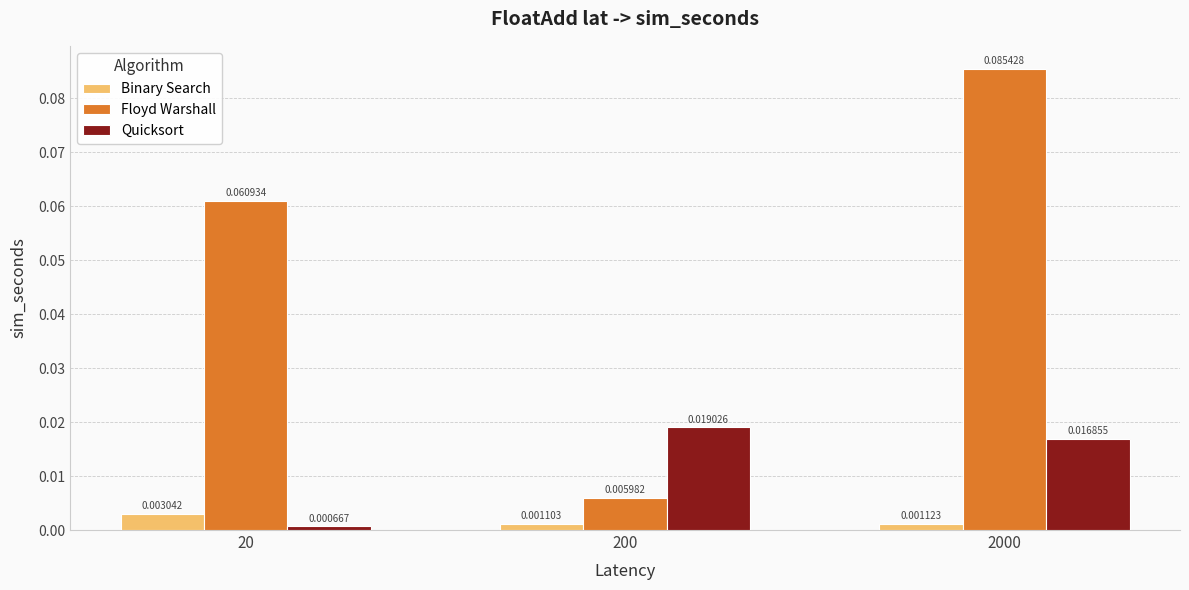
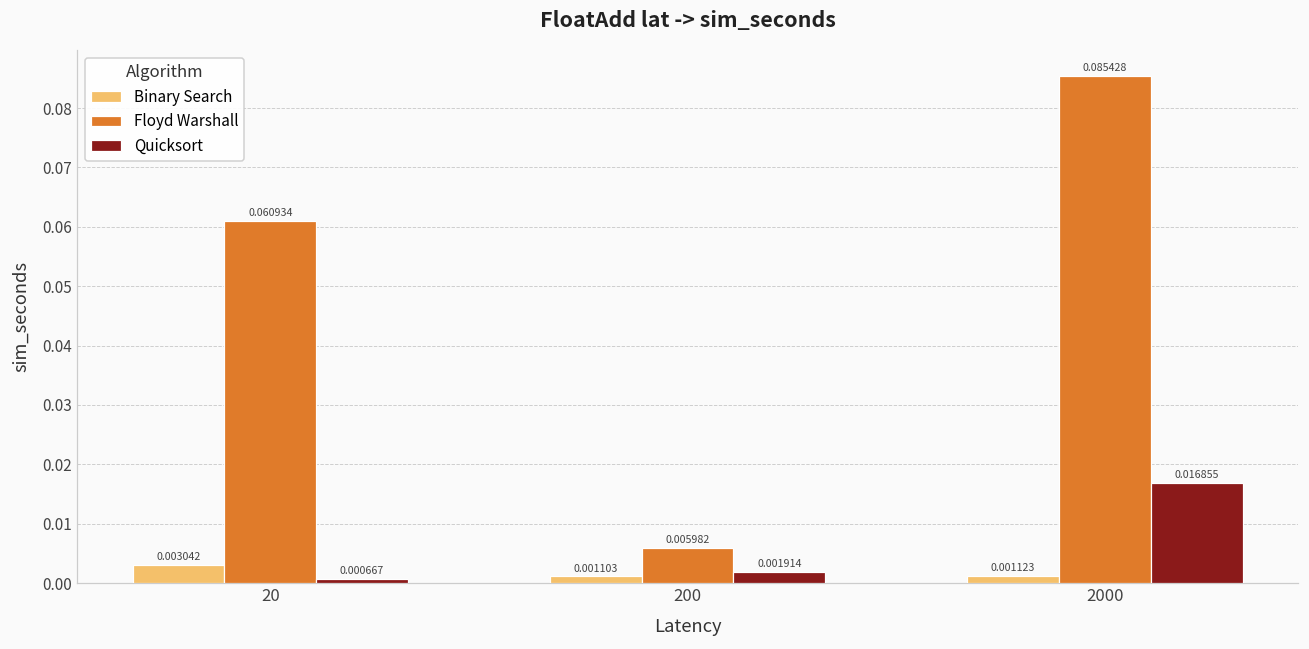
  {
    "Binary Search": {
      "20": 0.003042,
      "200": 0.001103,
      "2000": 0.001123
    },
    "Floyd Warshall": {
      "20": 0.060934,
      "200": 0.005982,
      "2000": 0.085428
    },
    "Quicksort": {
      "20": 0.000667,
-     "200": 0.019026,
+     "200": 0.001914,
      "2000": 0.016855
    }
  }
